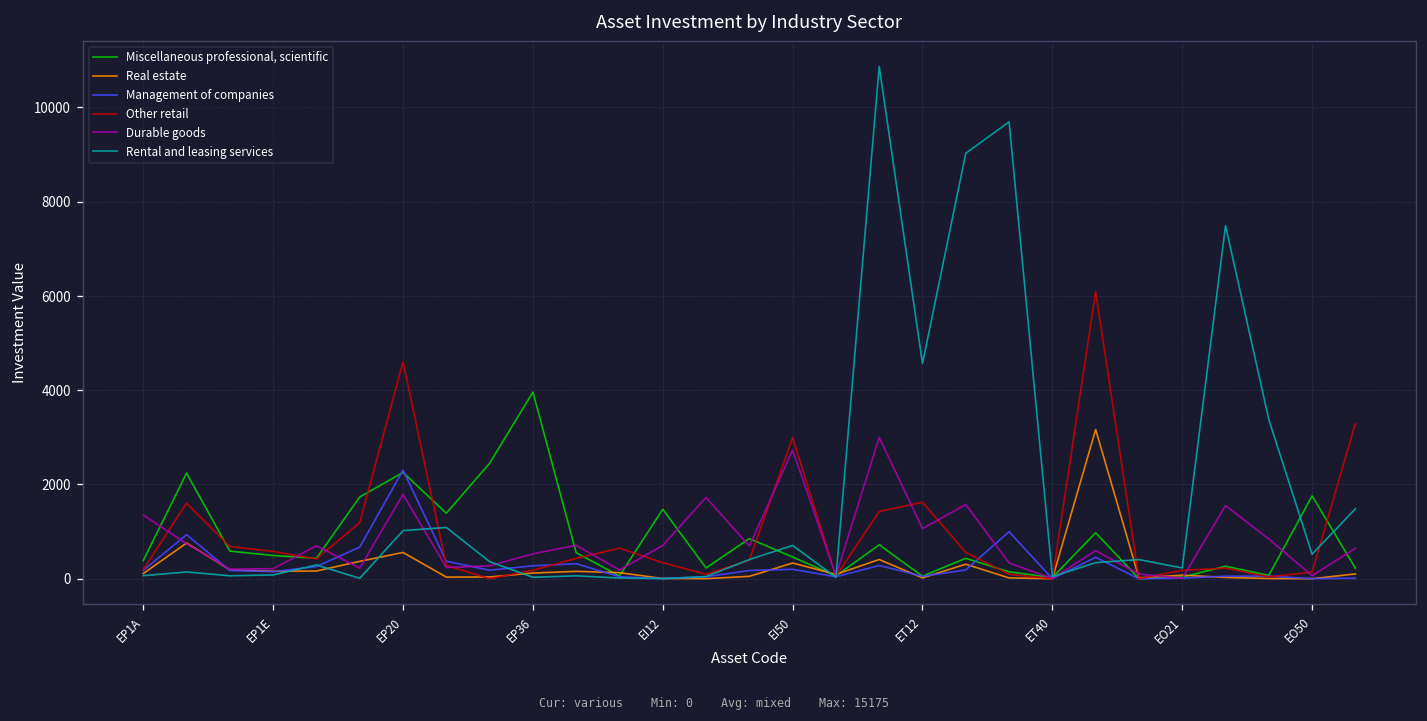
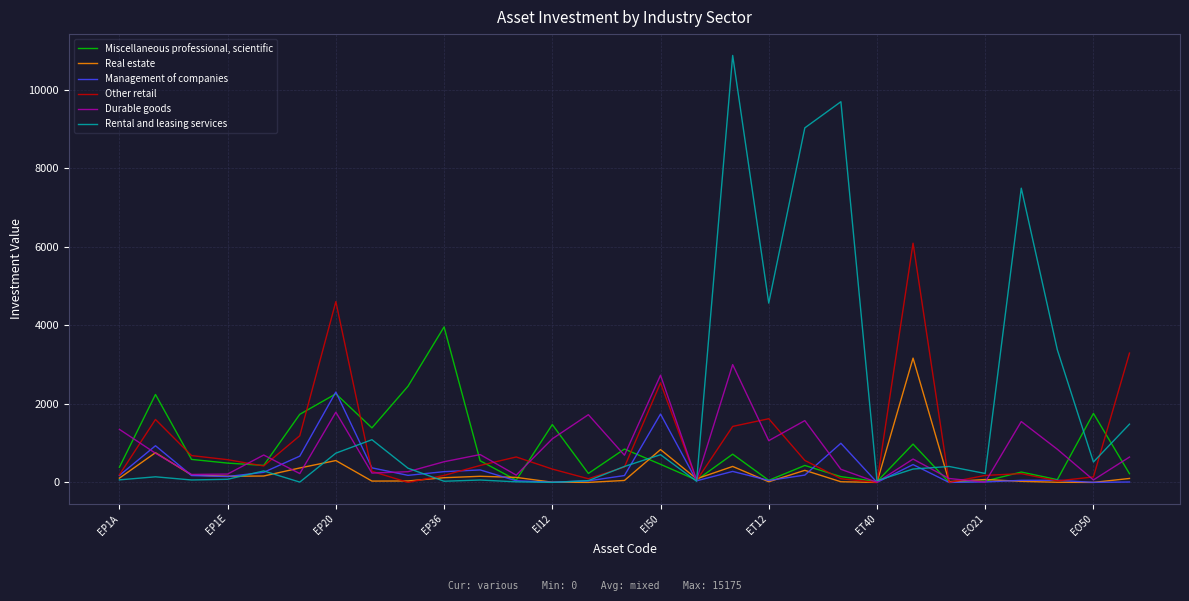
  {
    "Miscellaneous professional, scientific": {
      "EP1A": 400,
      "EP1E": 500,
      "EP36": 4000,
      "EI12": 1500,
      "EI50": 500,
      "EO50": 1800
    },
    "Real estate": {
      "EP20": 600,
-     "EI50": 300
+     "EI50": 800
    },
    "Management of companies": {
      "EP36": 300,
-     "EI50": 200
+     "EI50": 1700
    },
    "Other retail": {
      "EP1E": 600,
      "EP20": 4600,
      "EI12": 300,
-     "EI50": 3000,
+     "EI50": 2500,
      "ET12": 1600,
      "EO50": 100
    },
    "Durable goods": {
      "EP1A": 1400,
      "EP20": 1800,
      "EP36": 500,
-     "EI12": 700,
+     "EI12": 1100,
      "EI50": 2700,
      "ET12": 1100
    },
    "Rental and leasing services": {
      "EP1E": 100,
-     "EP20": 1000,
+     "EP20": 700,
      "EP36": 0,
      "EI50": 700,
      "ET12": 4600,
      "EO50": 500
    }
  }
